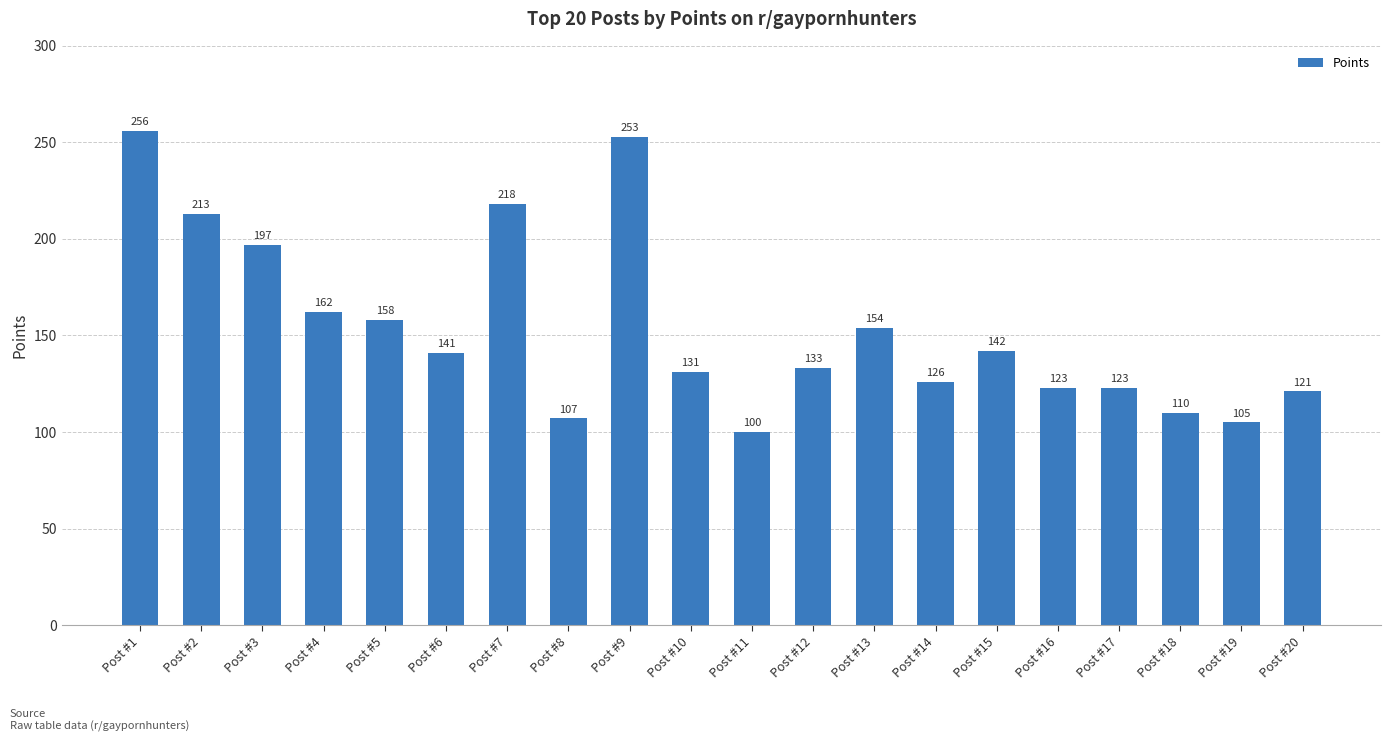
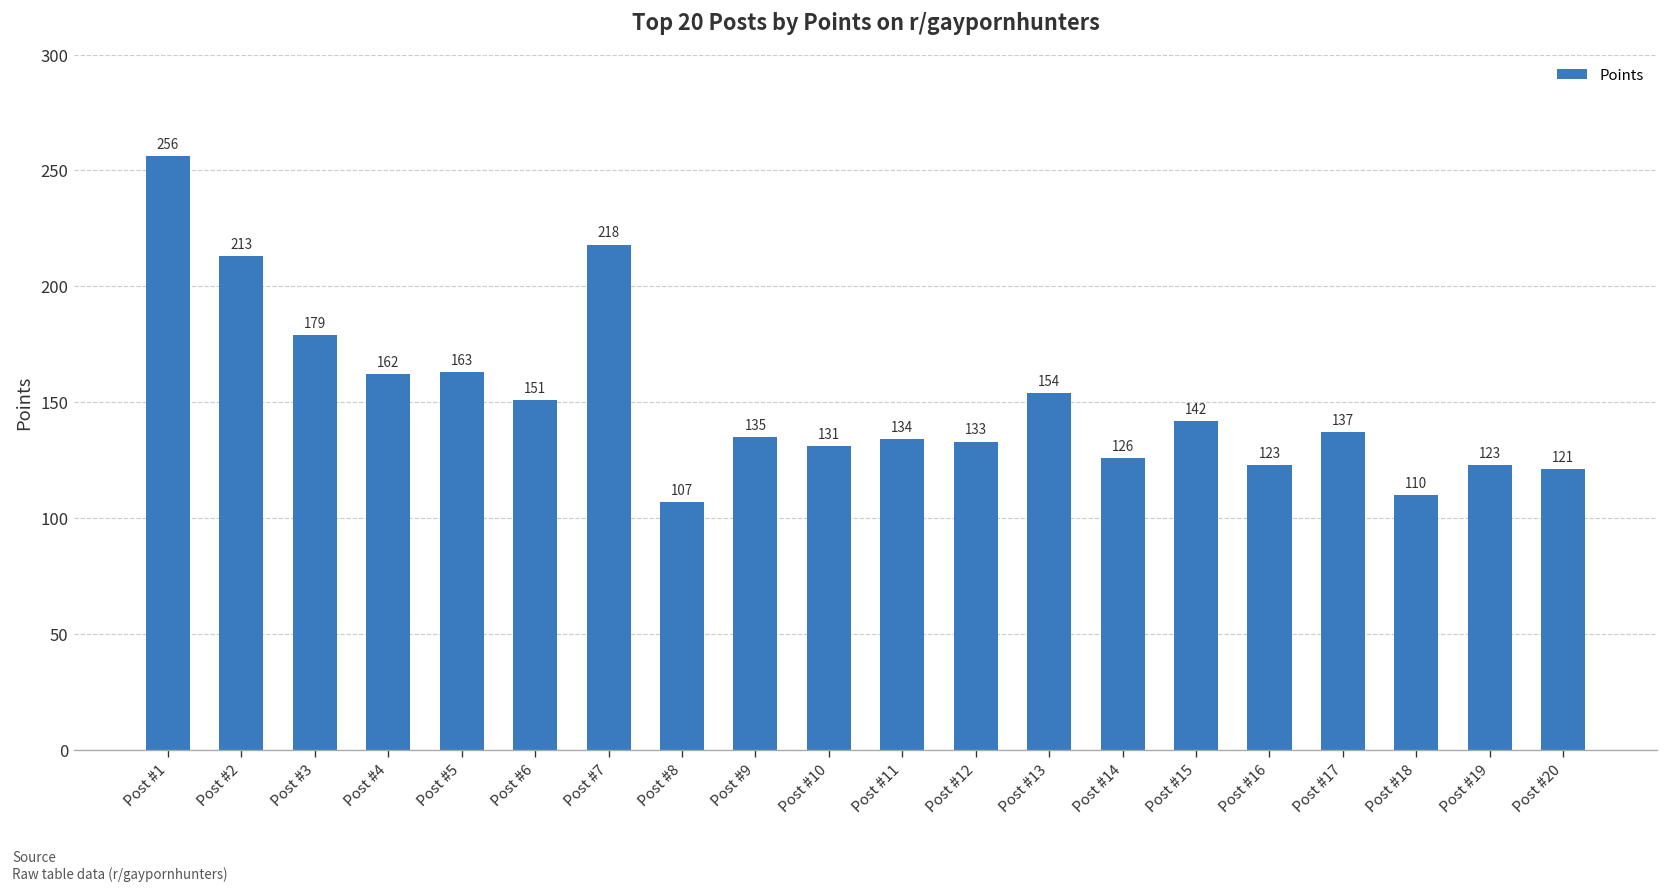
  {
    "Post #1": 256,
    "Post #2": 213,
-   "Post #3": 197,
+   "Post #3": 179,
    "Post #4": 162,
-   "Post #5": 158,
-   "Post #6": 141,
+   "Post #5": 163,
+   "Post #6": 151,
    "Post #7": 218,
    "Post #8": 107,
-   "Post #9": 253,
+   "Post #9": 135,
    "Post #10": 131,
-   "Post #11": 100,
+   "Post #11": 134,
    "Post #12": 133,
    "Post #13": 154,
    "Post #14": 126,
    "Post #15": 142,
    "Post #16": 123,
-   "Post #17": 123,
+   "Post #17": 137,
    "Post #18": 110,
-   "Post #19": 105,
+   "Post #19": 123,
    "Post #20": 121
  }
